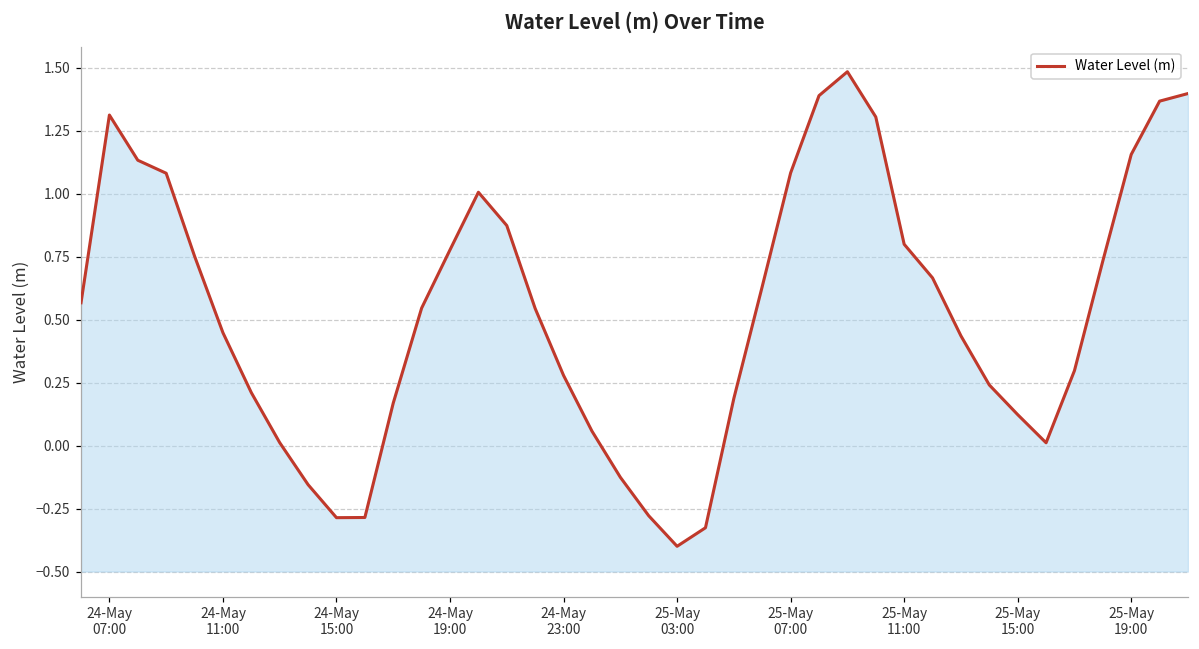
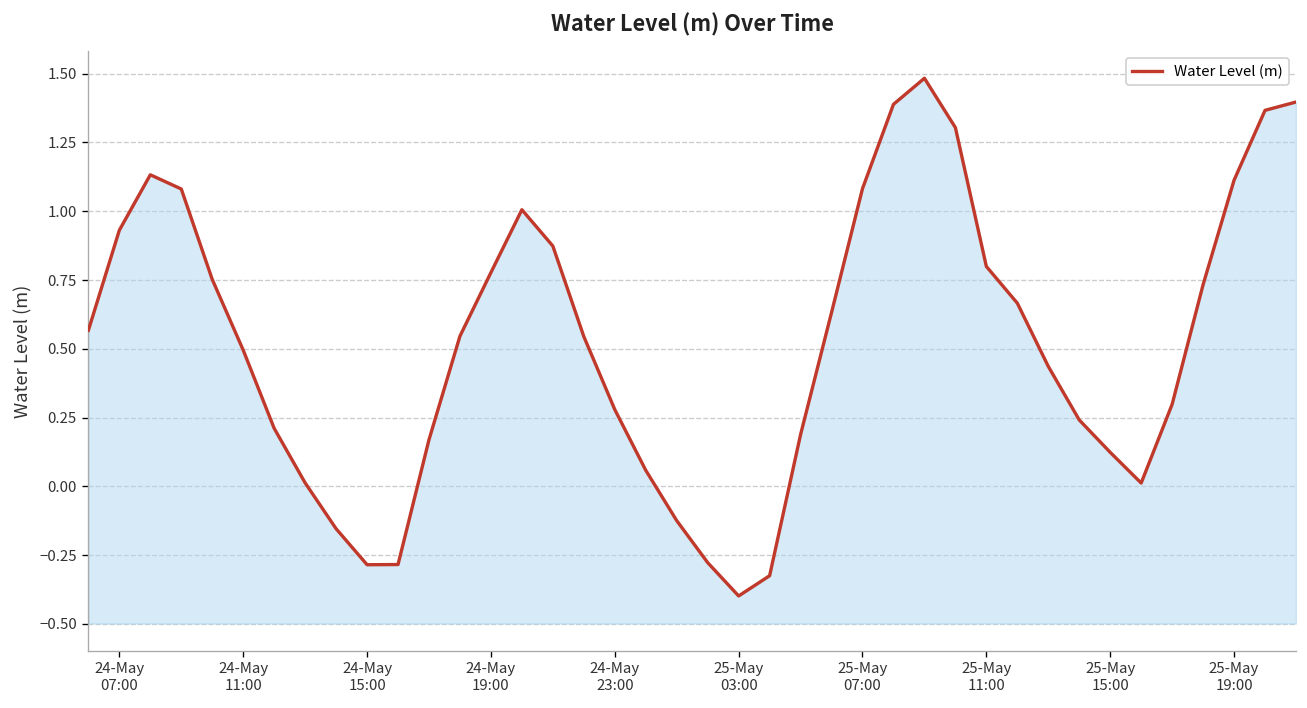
  {
-   "24-May 07:00": 1.31,
-   "24-May 11:00": 0.45,
+   "24-May 07:00": 0.93,
+   "24-May 11:00": 0.50,
    "24-May 15:00": -0.28,
    "24-May 19:00": 0.78,
    "24-May 23:00": 0.28,
    "25-May 03:00": -0.40,
    "25-May 07:00": 1.08,
    "25-May 11:00": 0.80,
    "25-May 15:00": 0.12,
-   "25-May 19:00": 1.16
+   "25-May 19:00": 1.11
  }
